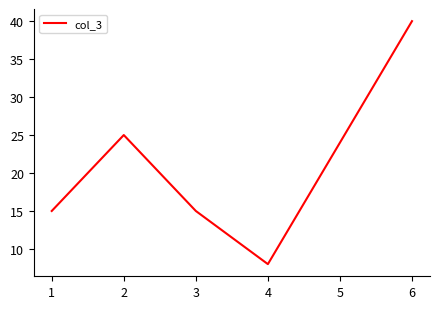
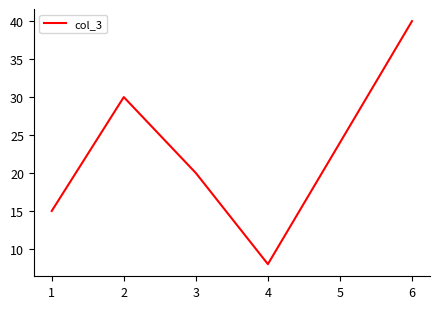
  {
    "1": 15,
-   "2": 25,
-   "3": 15,
+   "2": 30,
+   "3": 20,
    "4": 8,
    "5": 24,
    "6": 40
  }
